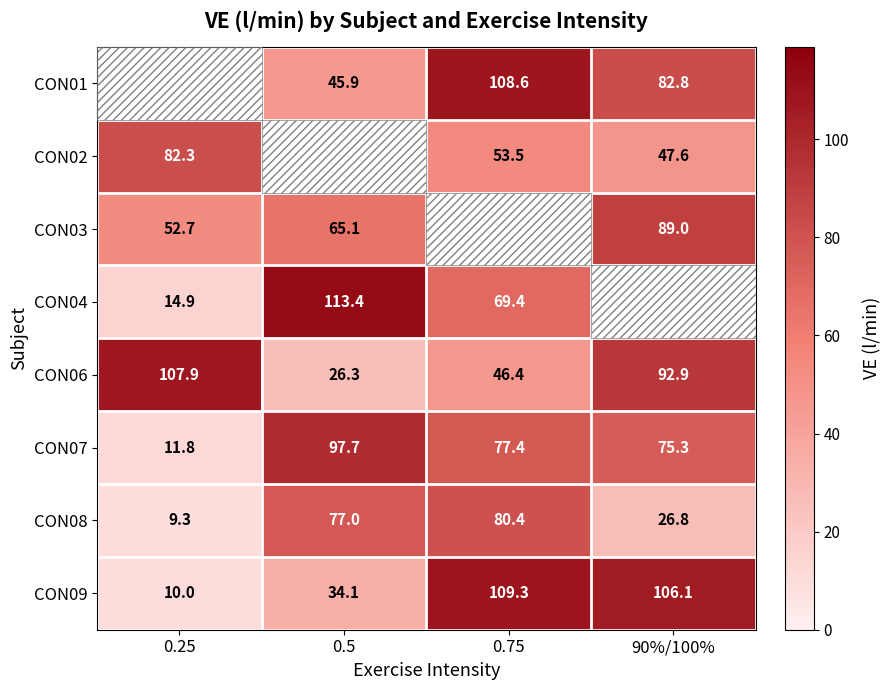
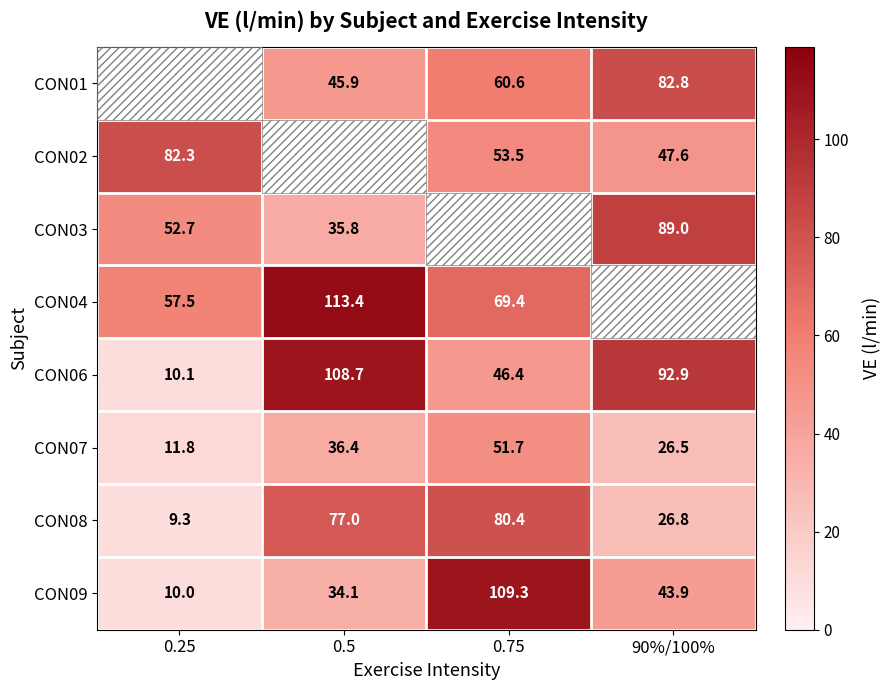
  {
    "CON01": {
      "0.5": 45.9,
-     "0.75": 108.6,
+     "0.75": 60.6,
      "90%/100%": 82.8
    },
    "CON02": {
      "0.25": 82.3,
      "0.75": 53.5,
      "90%/100%": 47.6
    },
    "CON03": {
      "0.25": 52.7,
-     "0.5": 65.1,
+     "0.5": 35.8,
      "90%/100%": 89.0
    },
    "CON04": {
-     "0.25": 14.9,
+     "0.25": 57.5,
      "0.5": 113.4,
      "0.75": 69.4
    },
    "CON06": {
-     "0.25": 107.9,
-     "0.5": 26.3,
+     "0.25": 10.1,
+     "0.5": 108.7,
      "0.75": 46.4,
      "90%/100%": 92.9
    },
    "CON07": {
      "0.25": 11.8,
-     "0.5": 97.7,
-     "0.75": 77.4,
-     "90%/100%": 75.3
+     "0.5": 36.4,
+     "0.75": 51.7,
+     "90%/100%": 26.5
    },
    "CON08": {
      "0.25": 9.3,
      "0.5": 77.0,
      "0.75": 80.4,
      "90%/100%": 26.8
    },
    "CON09": {
      "0.25": 10.0,
      "0.5": 34.1,
      "0.75": 109.3,
-     "90%/100%": 106.1
+     "90%/100%": 43.9
    }
  }
